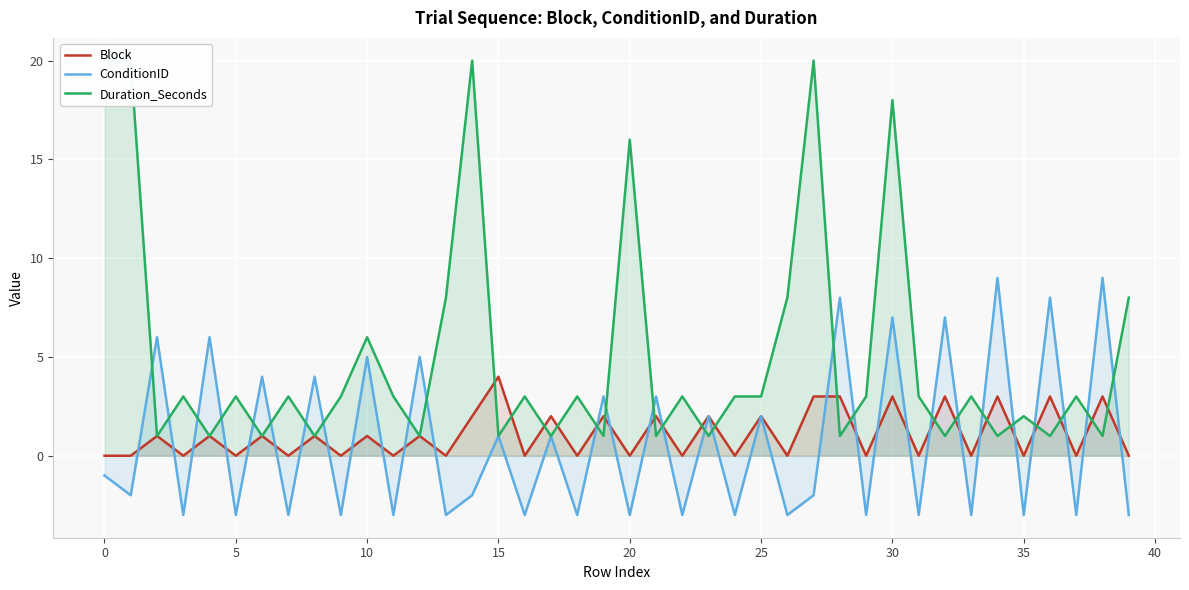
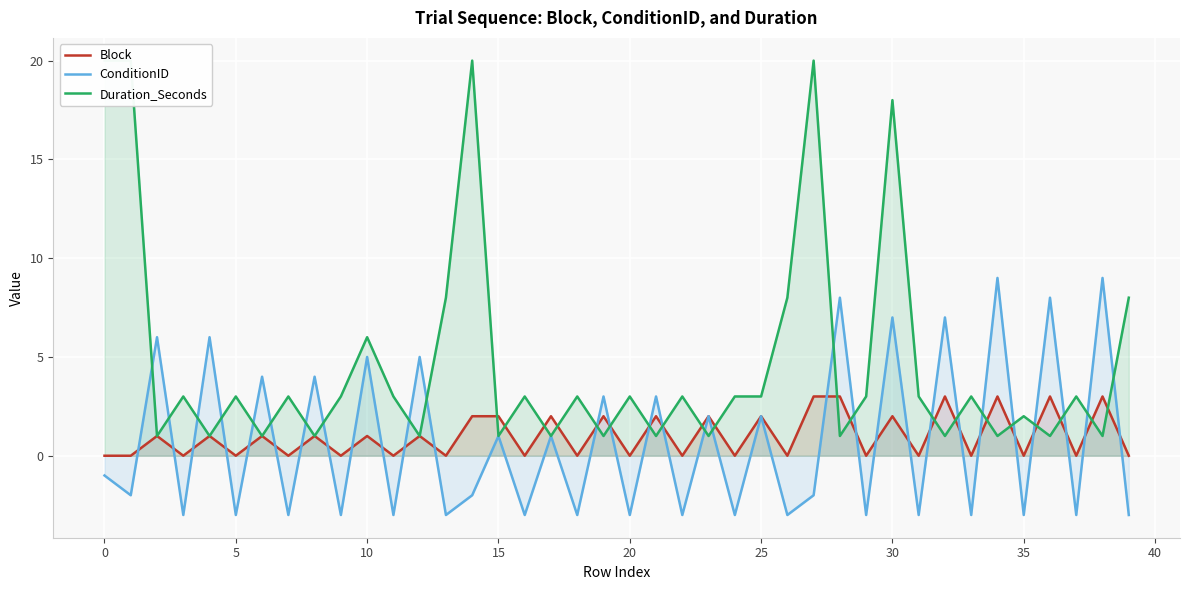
  {
    "Block": {
      "10": 1,
-     "15": 4,
-     "30": 3
+     "15": 2,
+     "30": 2
    },
    "Duration_Seconds": {
      "5": 3,
      "10": 6,
-     "20": 16,
+     "20": 3,
      "25": 3,
      "30": 18,
      "35": 2
    }
  }
